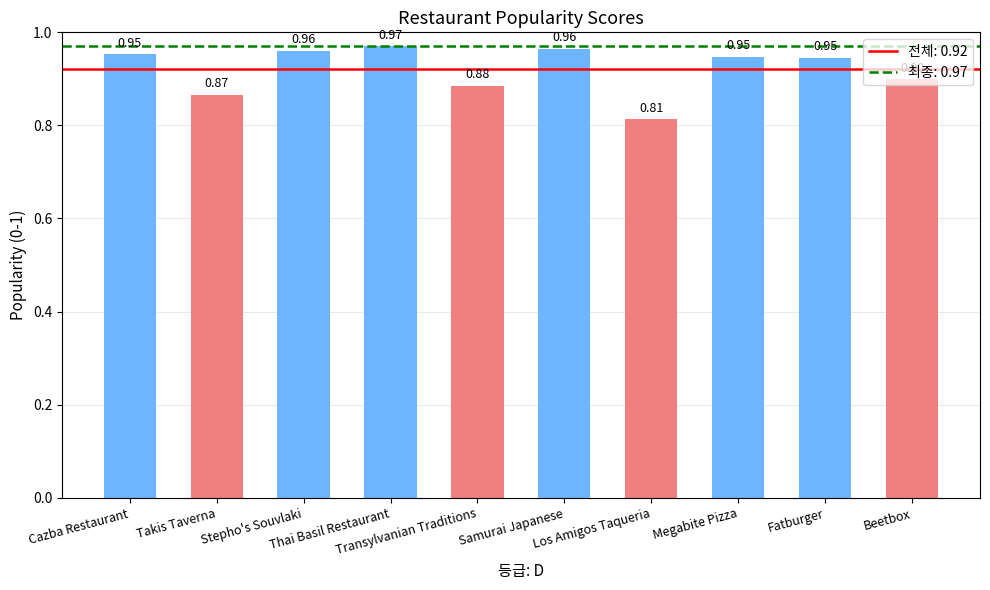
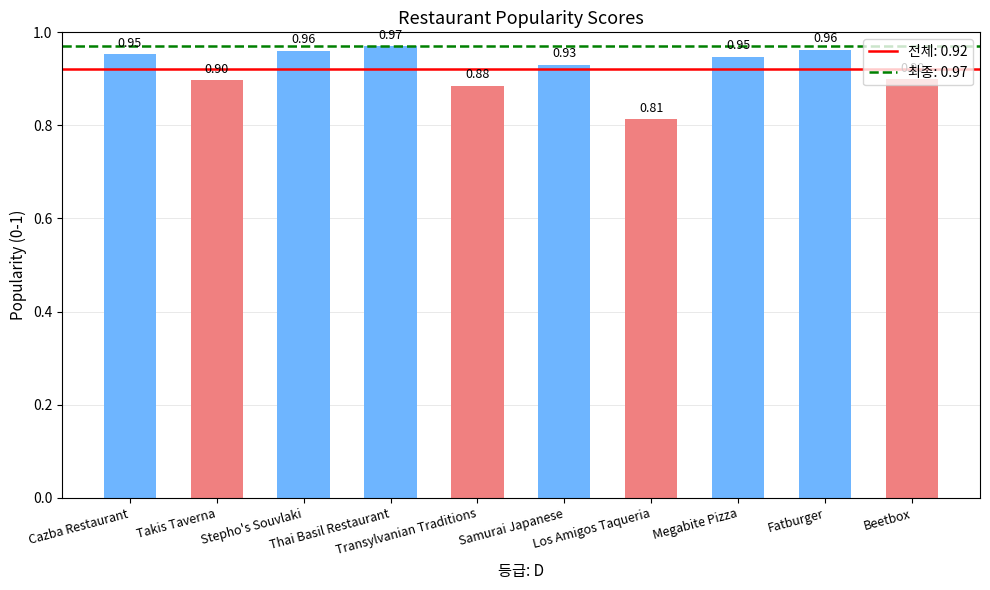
  {
    "Cazba Restaurant": 0.95,
-   "Takis Taverna": 0.87,
+   "Takis Taverna": 0.90,
    "Stepho's Souvlaki": 0.96,
    "Thai Basil Restaurant": 0.97,
    "Transylvanian Traditions": 0.88,
-   "Samurai Japanese": 0.96,
+   "Samurai Japanese": 0.93,
    "Los Amigos Taqueria": 0.81,
    "Megabite Pizza": 0.95,
-   "Fatburger": 0.95
+   "Fatburger": 0.96
  }
